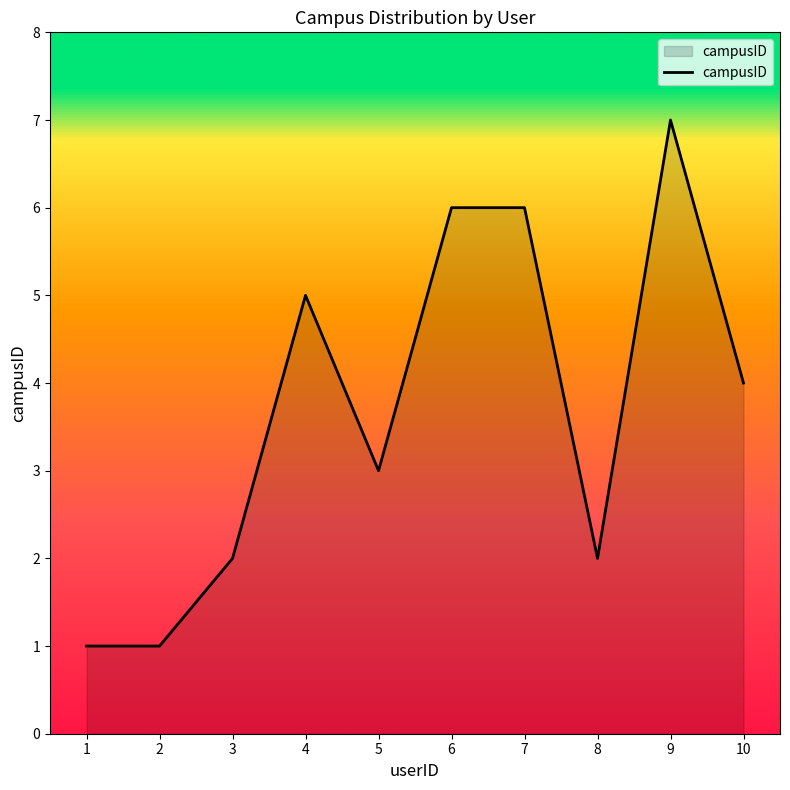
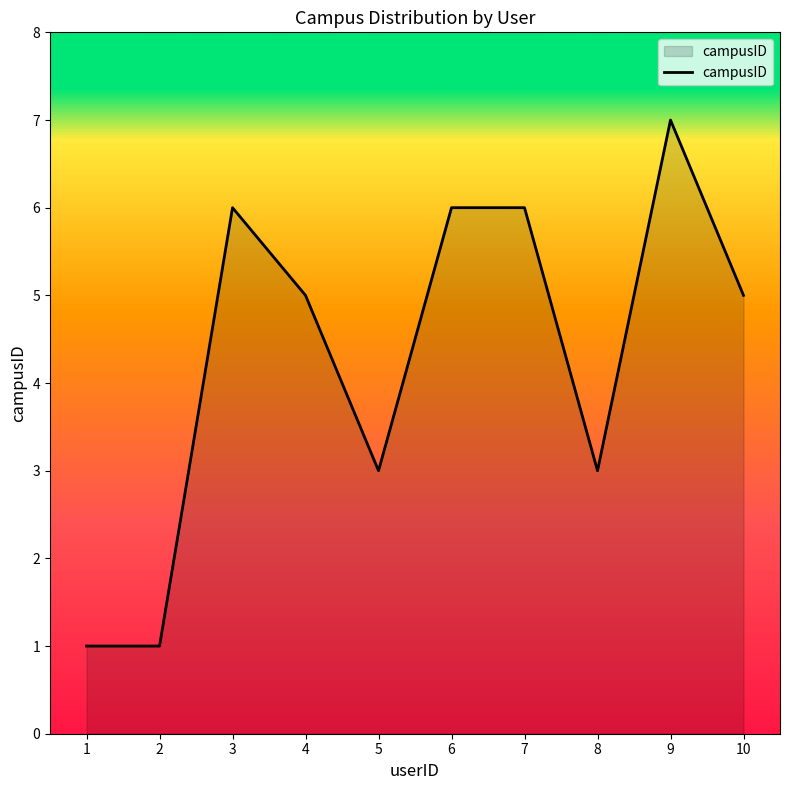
  {
    "1": 1,
    "2": 1,
-   "3": 2,
+   "3": 6,
    "4": 5,
    "5": 3,
    "6": 6,
    "7": 6,
-   "8": 2,
+   "8": 3,
    "9": 7,
-   "10": 4
+   "10": 5
  }
